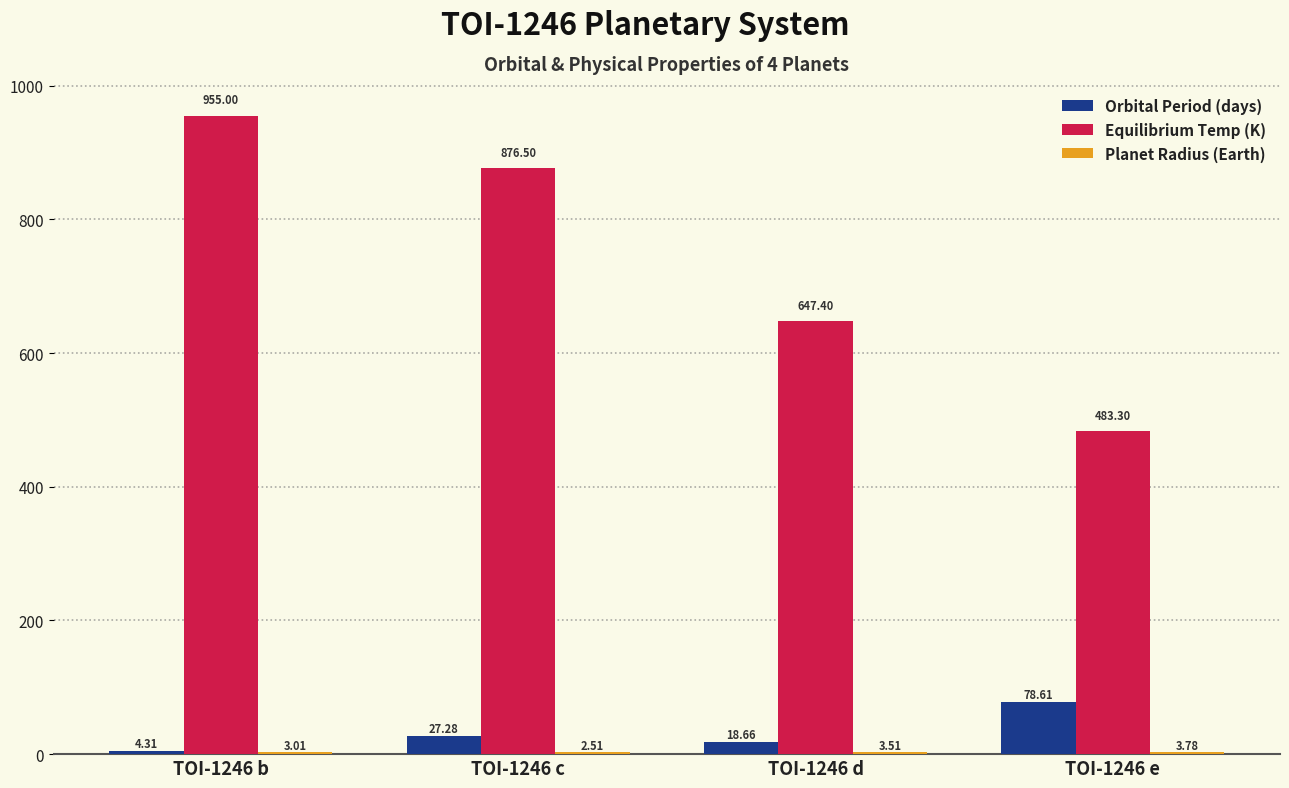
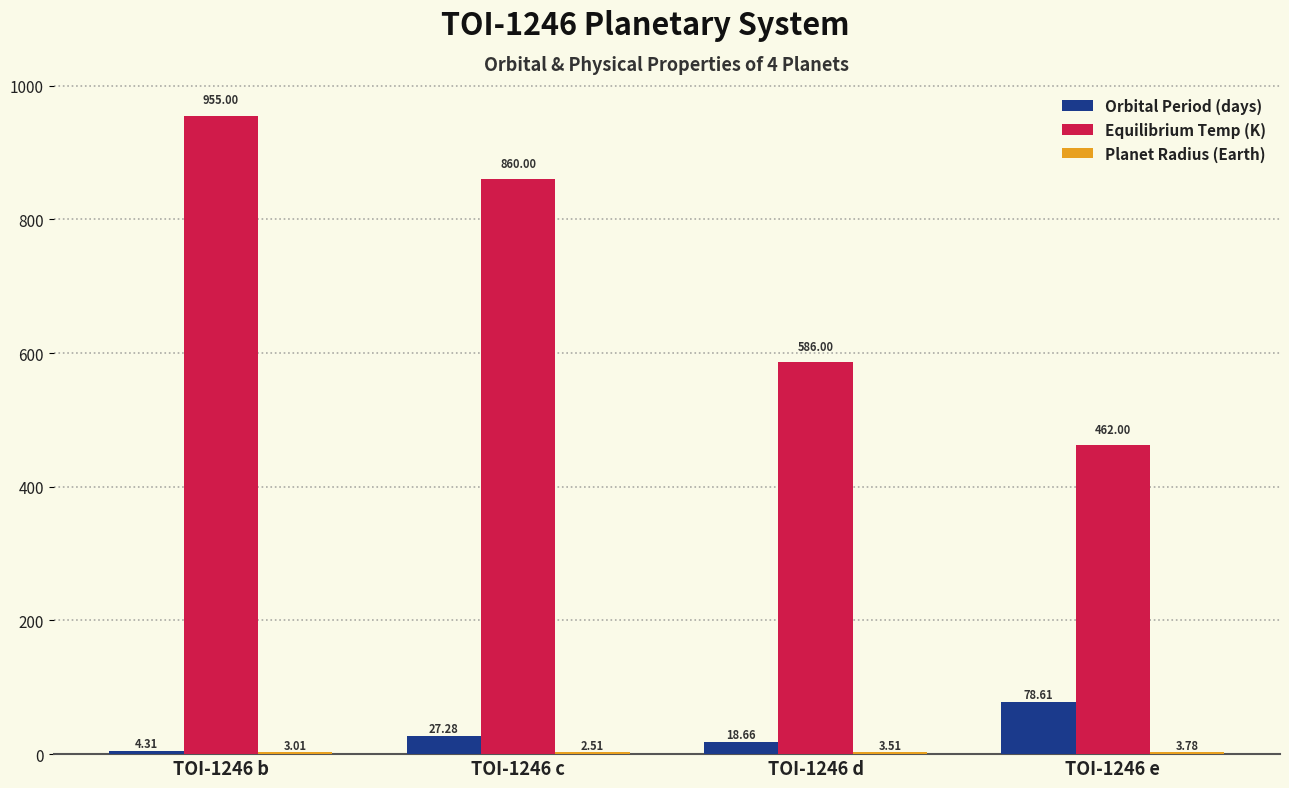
  {
    "Orbital Period (days)": {
      "TOI-1246 b": 4.31,
      "TOI-1246 c": 27.28,
      "TOI-1246 d": 18.66,
      "TOI-1246 e": 78.61
    },
    "Equilibrium Temp (K)": {
      "TOI-1246 b": 955.00,
-     "TOI-1246 c": 876.50,
-     "TOI-1246 d": 647.40,
-     "TOI-1246 e": 483.30
+     "TOI-1246 c": 860.00,
+     "TOI-1246 d": 586.00,
+     "TOI-1246 e": 462.00
    },
    "Planet Radius (Earth)": {
      "TOI-1246 b": 3.01,
      "TOI-1246 c": 2.51,
      "TOI-1246 d": 3.51,
      "TOI-1246 e": 3.78
    }
  }
